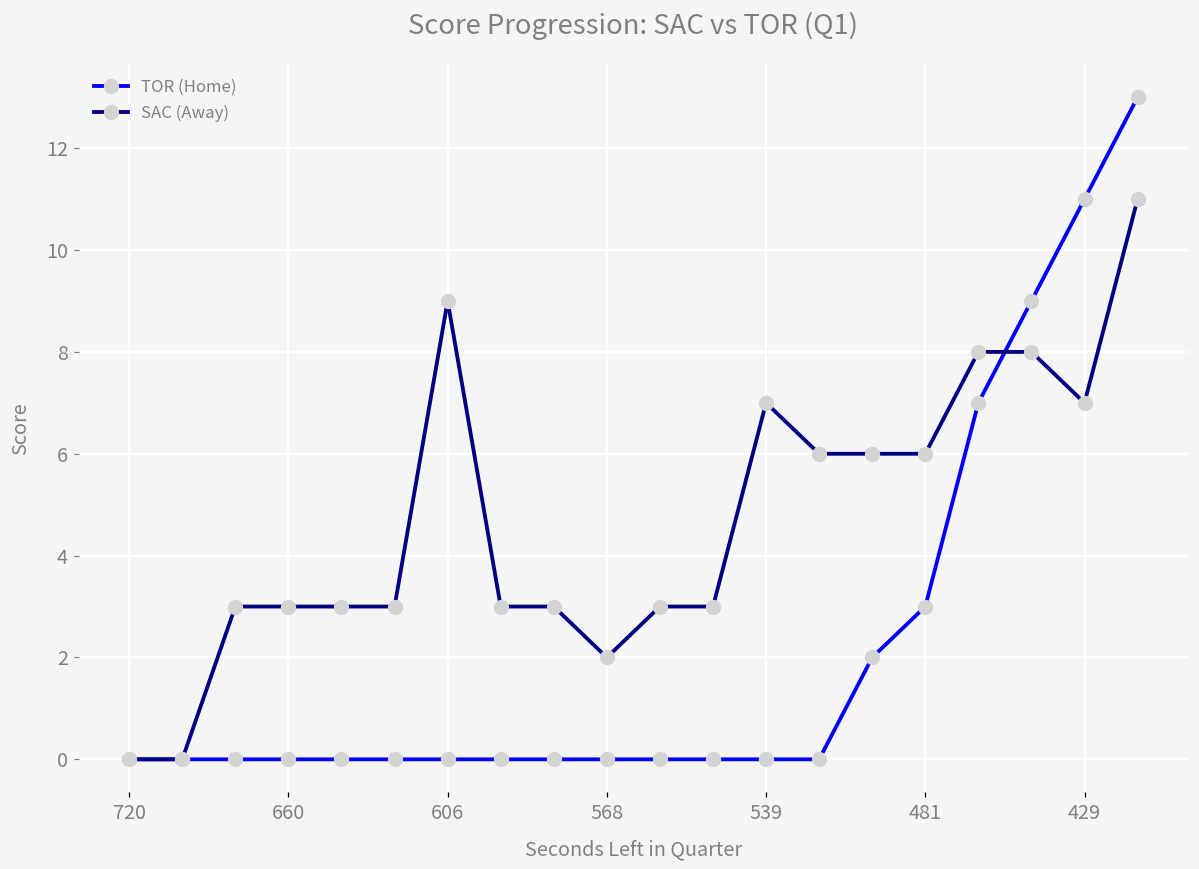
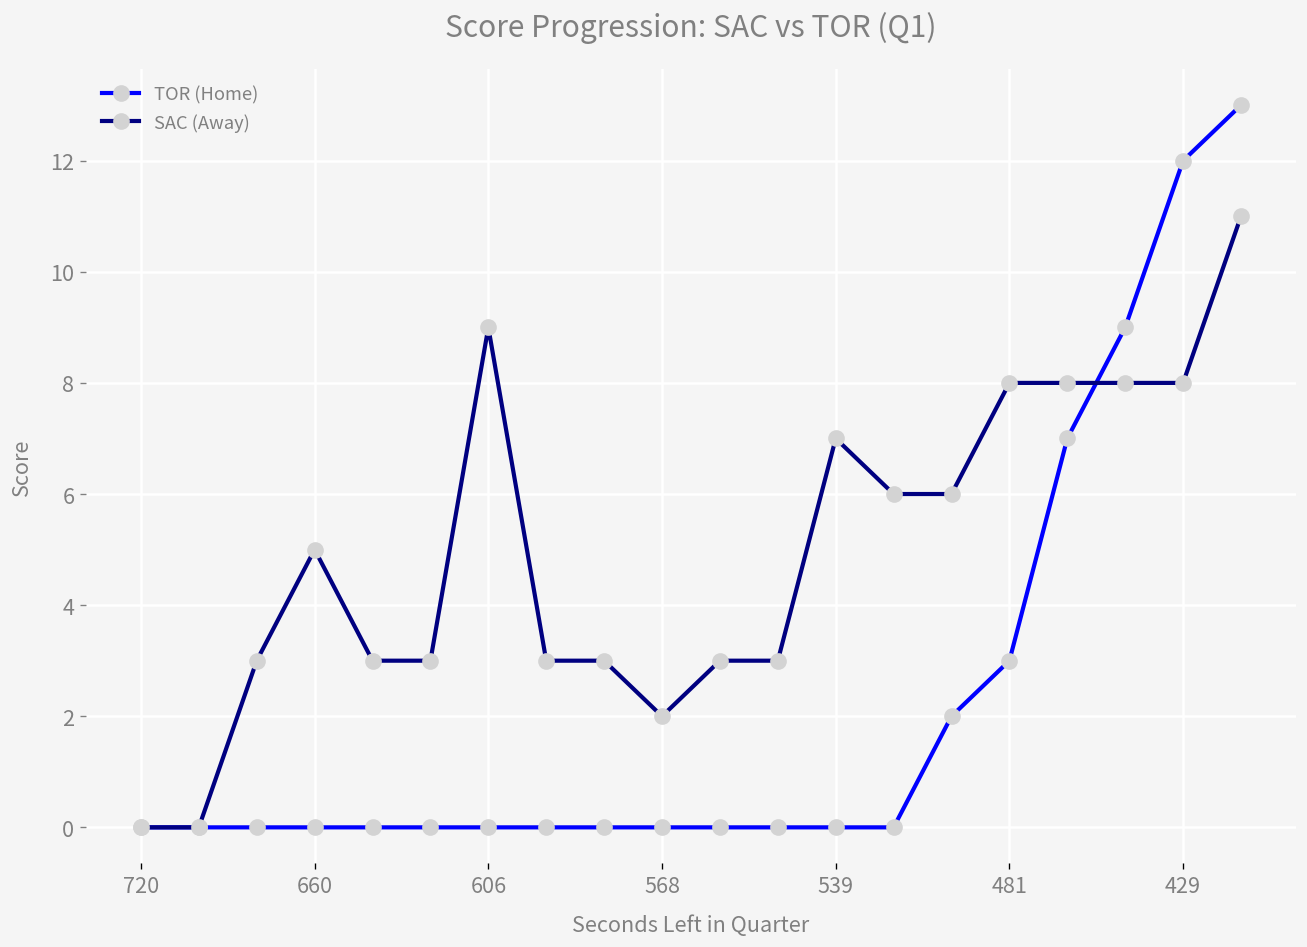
  {
    "TOR (Home)": {
      "660": 0,
      "606": 0,
      "568": 0,
      "539": 0,
      "481": 3,
-     "429": 11
+     "429": 12
    },
    "SAC (Away)": {
-     "660": 3,
+     "660": 5,
      "606": 9,
      "568": 2,
      "539": 7,
-     "481": 6,
-     "429": 7
+     "481": 8,
+     "429": 8
    }
  }
